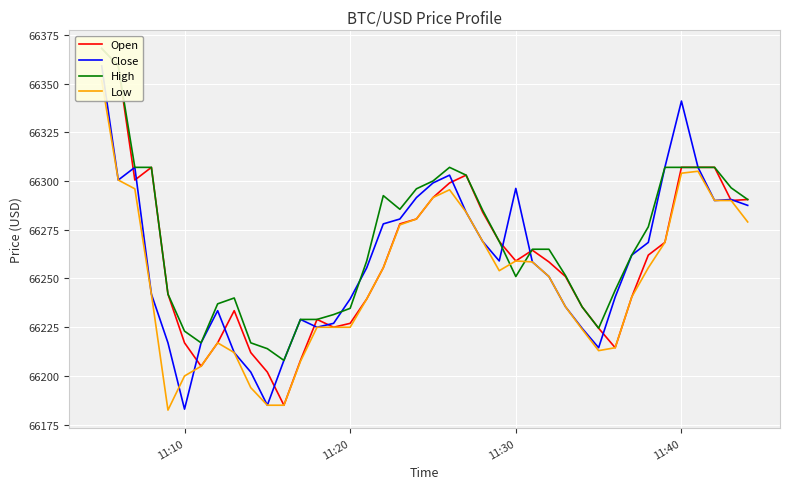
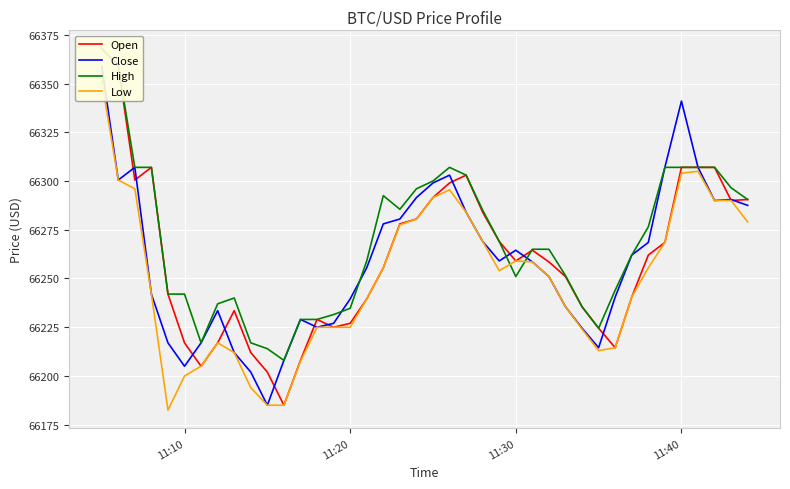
  {
    "Open": {
      "11:10": 66217,
      "11:20": 66227
    },
    "Close": {
-     "11:10": 66183,
+     "11:10": 66205,
      "11:20": 66240,
-     "11:30": 66296,
+     "11:30": 66265,
      "11:40": 66341
    },
    "High": {
-     "11:10": 66223,
+     "11:10": 66242,
      "11:20": 66235,
      "11:30": 66251
    },
    "Low": {
      "11:10": 66200,
      "11:20": 66225,
      "11:40": 66304
    }
  }
